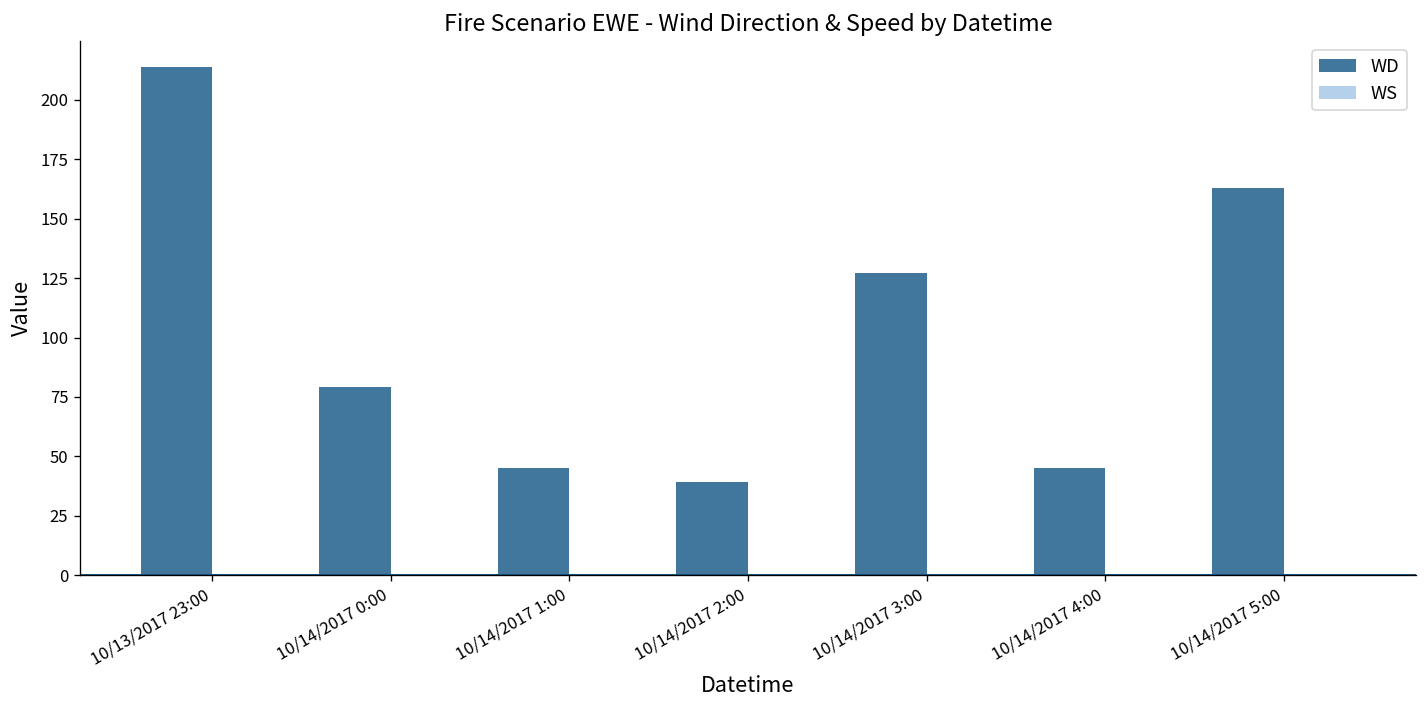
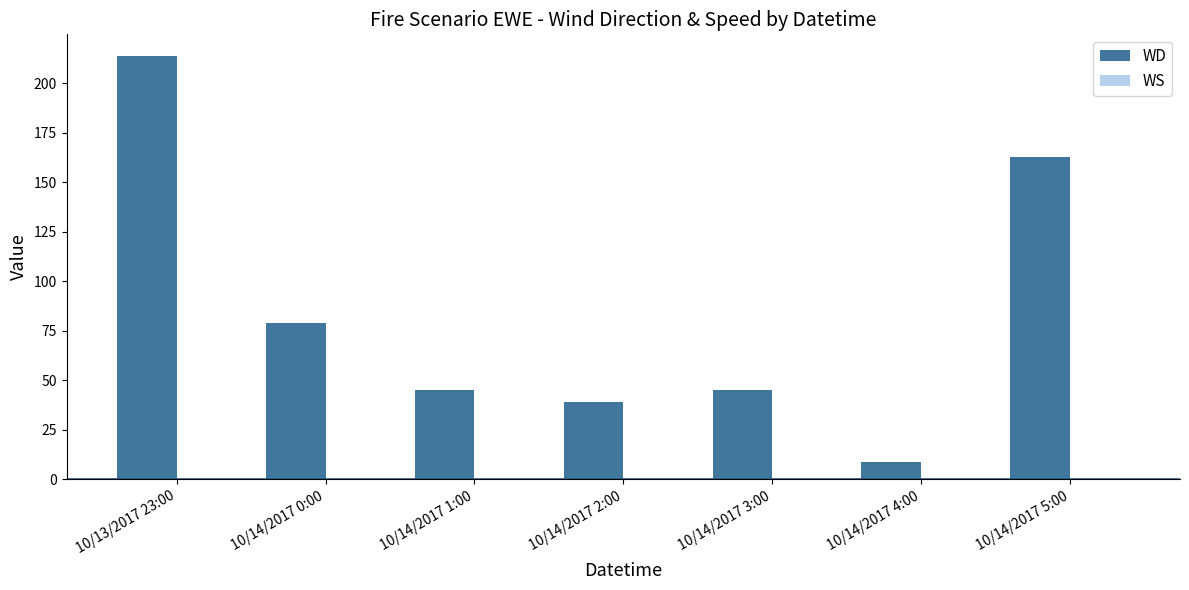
  {
    "WD": {
      "10/13/2017 23:00": 214,
      "10/14/2017 0:00": 79,
      "10/14/2017 1:00": 45,
      "10/14/2017 2:00": 39,
-     "10/14/2017 3:00": 127,
-     "10/14/2017 4:00": 45,
+     "10/14/2017 3:00": 45,
+     "10/14/2017 4:00": 9,
      "10/14/2017 5:00": 163
    },
    "WS": {
      "10/13/2017 23:00": 0,
      "10/14/2017 0:00": 0,
      "10/14/2017 1:00": 0,
      "10/14/2017 2:00": 0,
      "10/14/2017 3:00": 0,
      "10/14/2017 4:00": 0,
      "10/14/2017 5:00": 0
    }
  }
